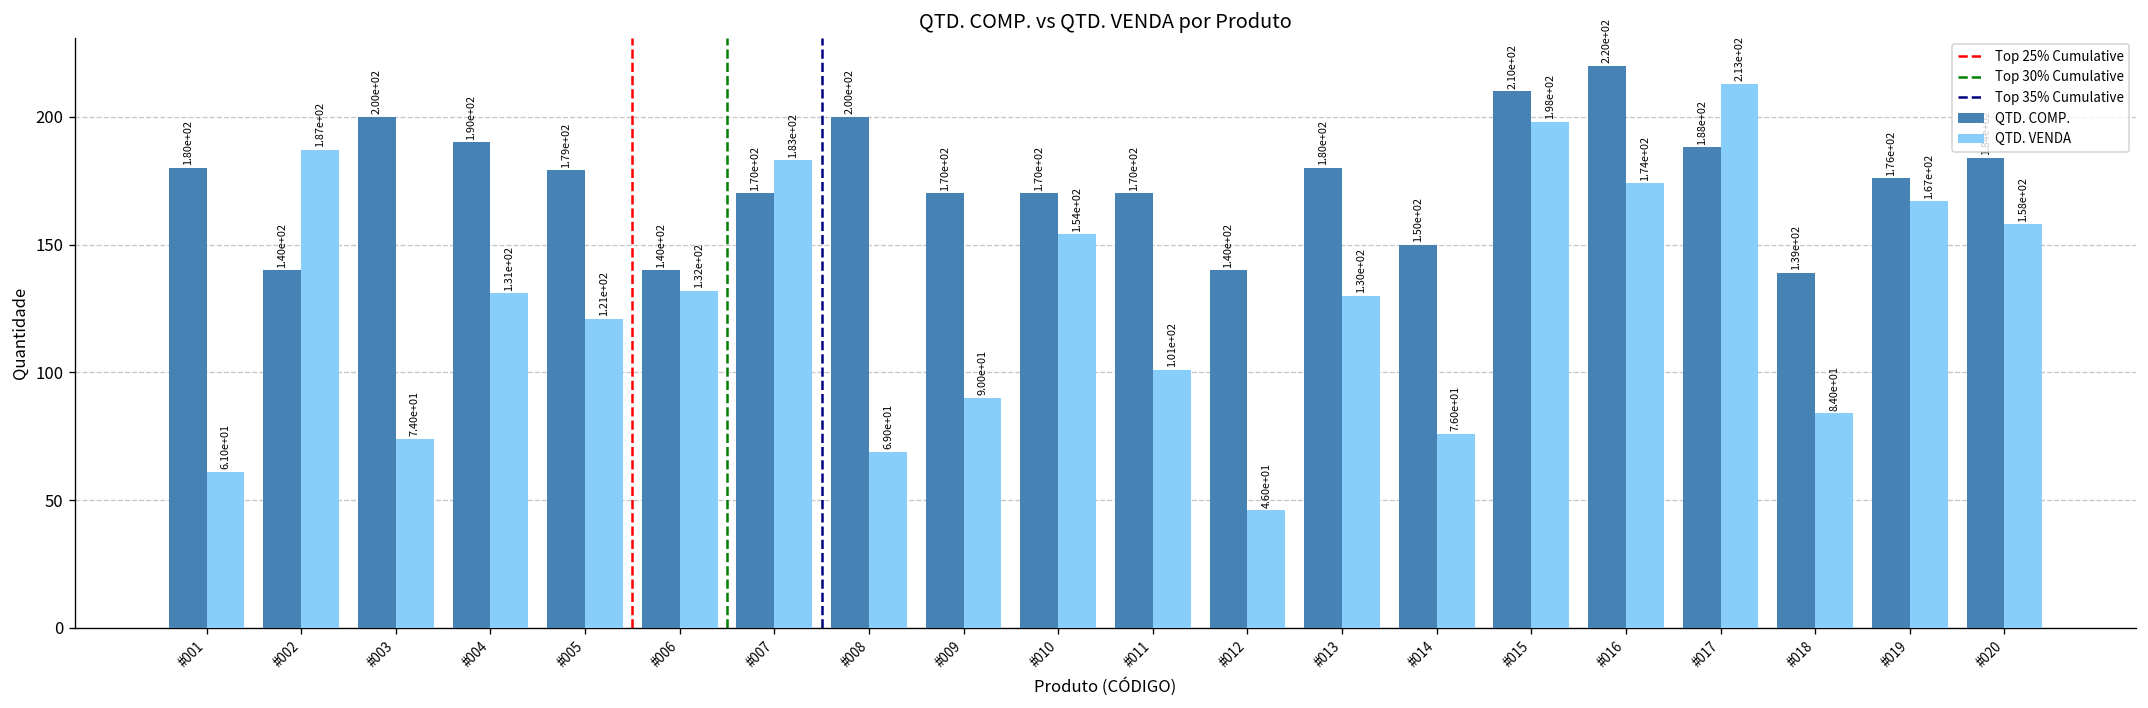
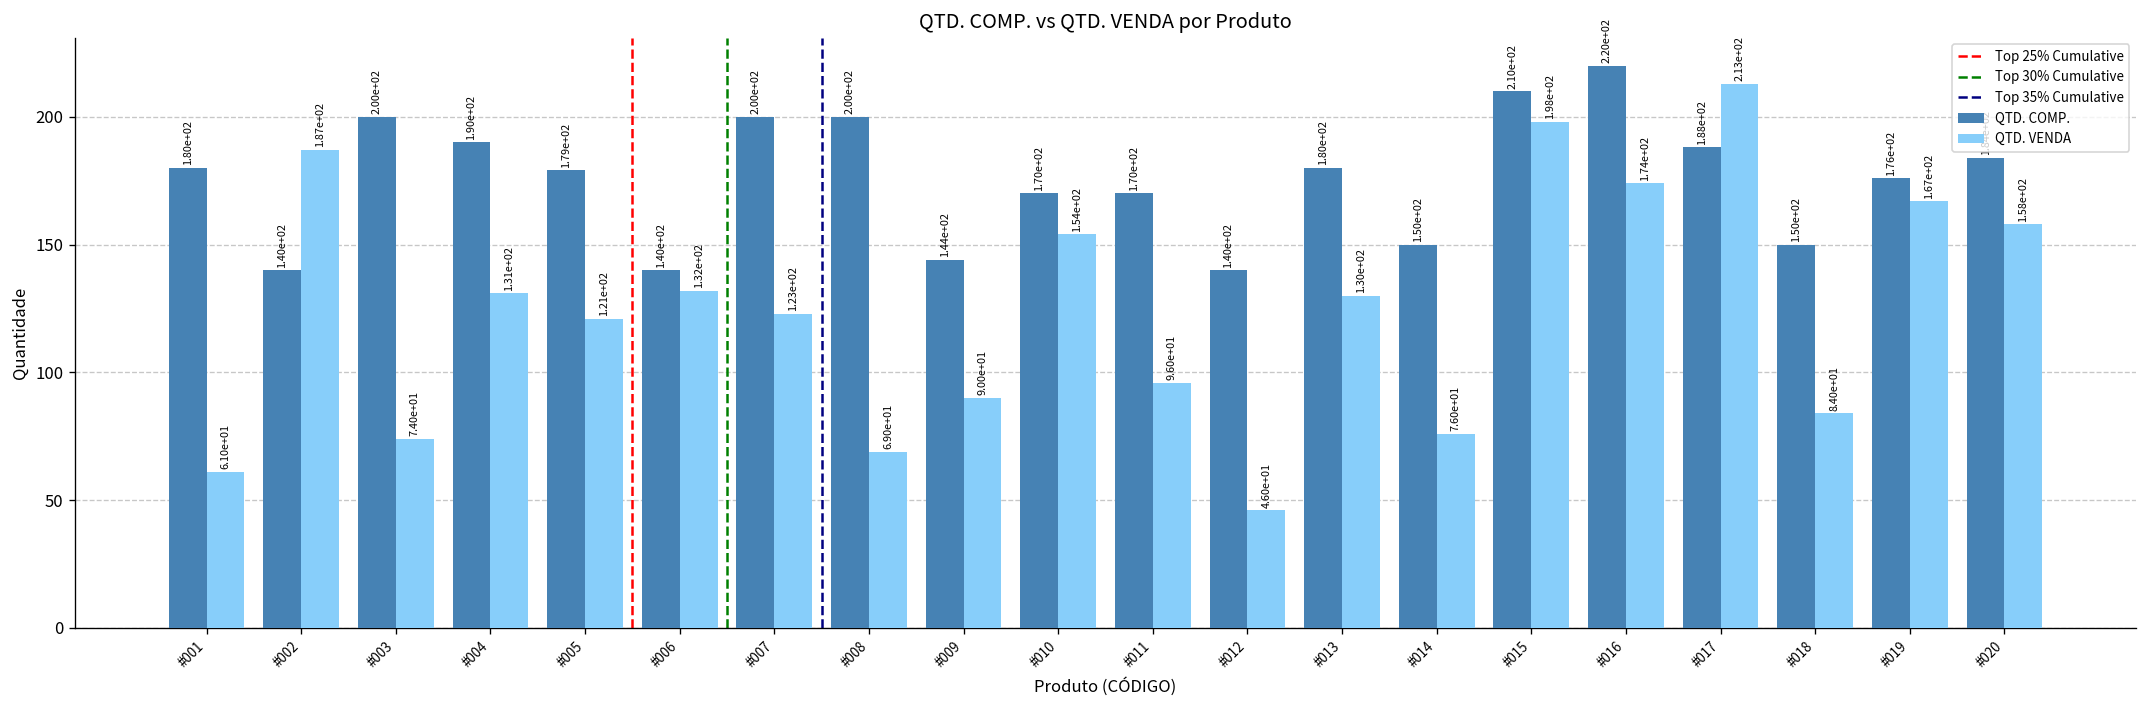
  {
    "QTD. COMP.": {
      "#001": "1.80e+02",
      "#002": "1.40e+02",
      "#003": "2.00e+02",
      "#004": "1.90e+02",
      "#005": "1.79e+02",
      "#006": "1.40e+02",
-     "#007": "1.70e+02",
+     "#007": "2.00e+02",
      "#008": "2.00e+02",
-     "#009": "1.70e+02",
+     "#009": "1.44e+02",
      "#010": "1.70e+02",
      "#011": "1.70e+02",
      "#012": "1.40e+02",
      "#013": "1.80e+02",
      "#014": "1.50e+02",
      "#015": "2.10e+02",
      "#016": "2.20e+02",
      "#017": "1.88e+02",
-     "#018": "1.39e+02",
+     "#018": "1.50e+02",
      "#019": "1.76e+02"
    },
    "QTD. VENDA": {
      "#001": "6.10e+01",
      "#002": "1.87e+02",
      "#003": "7.40e+01",
      "#004": "1.31e+02",
      "#005": "1.21e+02",
      "#006": "1.32e+02",
-     "#007": "1.83e+02",
+     "#007": "1.23e+02",
      "#008": "6.90e+01",
      "#009": "9.00e+01",
      "#010": "1.54e+02",
-     "#011": "1.01e+02",
+     "#011": "9.60e+01",
      "#012": "4.60e+01",
      "#013": "1.30e+02",
      "#014": "7.60e+01",
      "#015": "1.98e+02",
      "#016": "1.74e+02",
      "#017": "2.13e+02",
      "#018": "8.40e+01",
      "#019": "1.67e+02",
      "#020": "1.58e+02"
    }
  }
